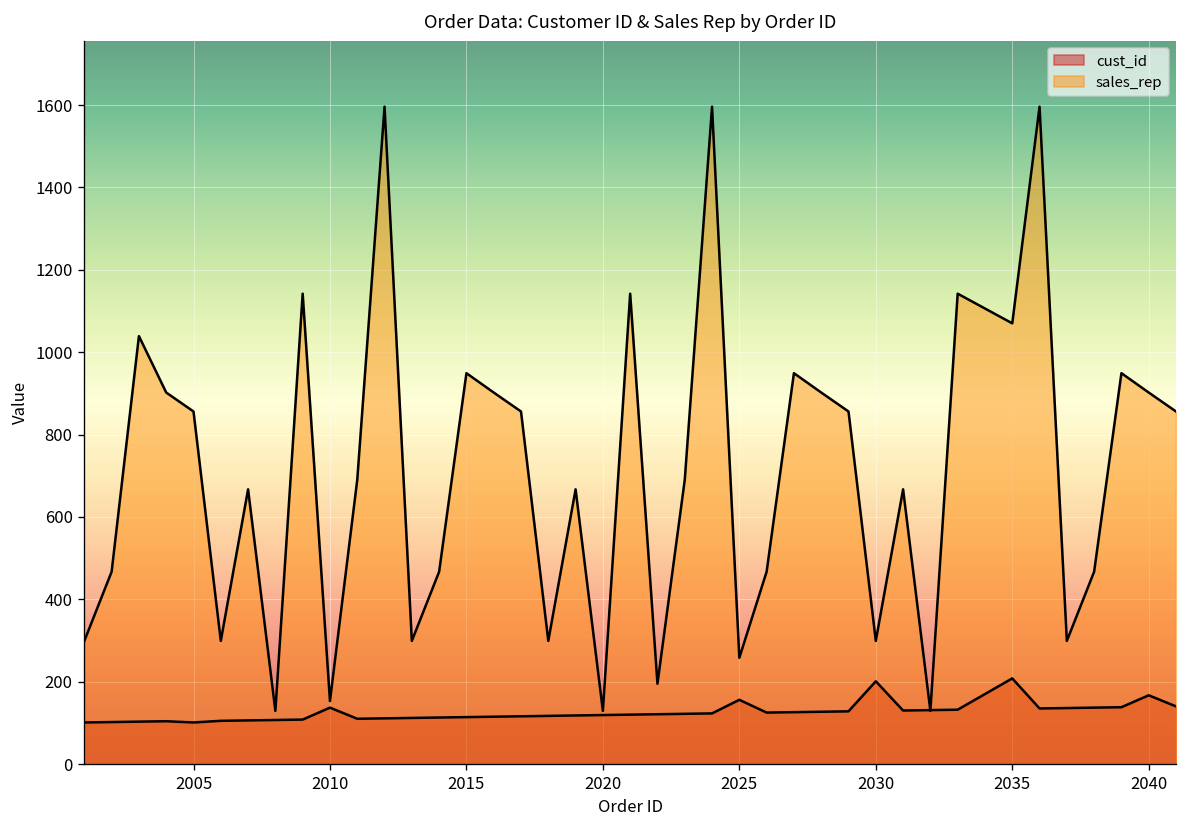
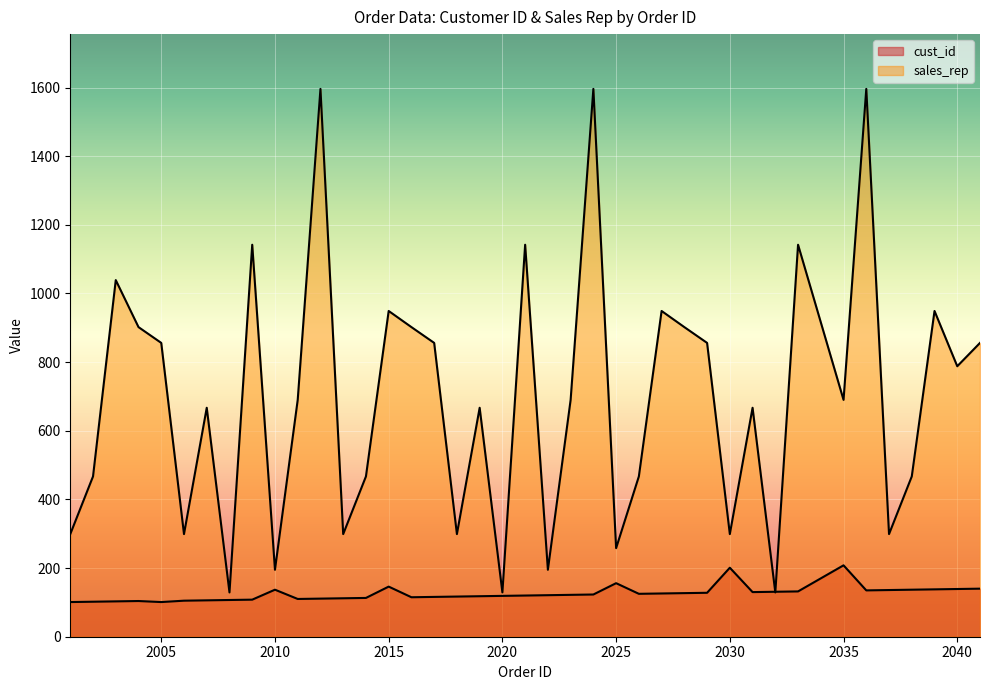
  {
    "cust_id": {
      "2005": 100,
      "2010": 140,
-     "2015": 110,
+     "2015": 150,
      "2020": 120,
      "2025": 160,
      "2030": 200,
      "2035": 210,
-     "2040": 170
+     "2040": 140
    },
    "sales_rep": {
      "2005": 860,
-     "2010": 150,
+     "2010": 200,
      "2015": 950,
      "2020": 130,
      "2025": 260,
      "2030": 300,
-     "2035": 1070,
-     "2040": 900
+     "2035": 690,
+     "2040": 790
    }
  }
